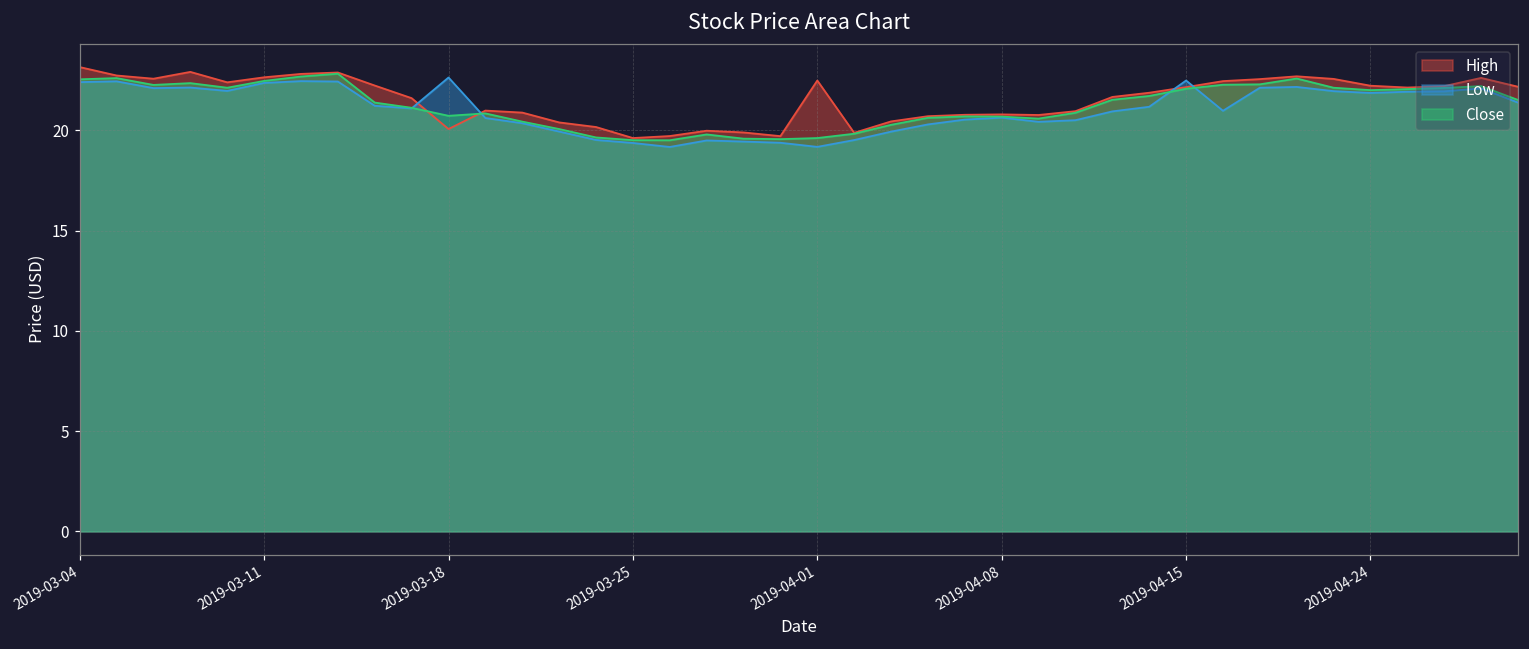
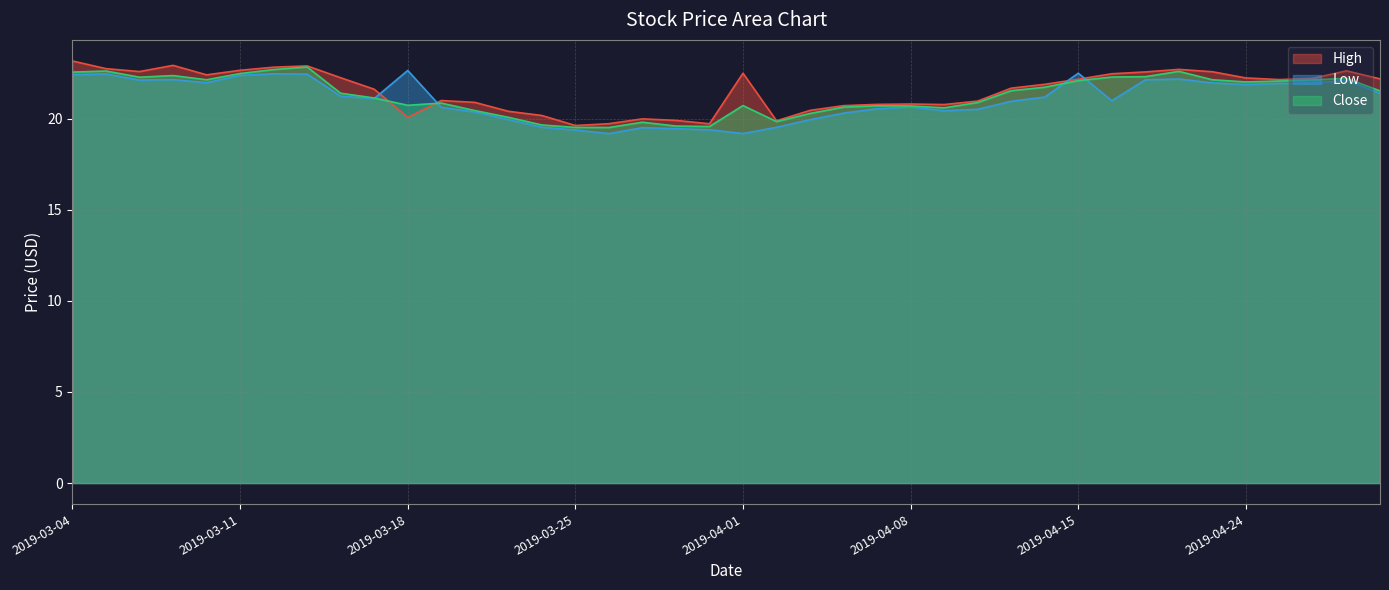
  {
    "High": {
      "2019-03-04": 23.2,
      "2019-03-11": 22.7,
      "2019-03-18": 20.1,
      "2019-04-01": 22.5,
      "2019-04-24": 22.2
    },
    "Low": {
      "2019-03-04": 22.4,
      "2019-03-18": 22.6,
      "2019-03-25": 19.4,
      "2019-04-01": 19.2,
      "2019-04-15": 22.5,
      "2019-04-24": 21.9
    },
    "Close": {
      "2019-03-04": 22.5,
      "2019-03-18": 20.7,
-     "2019-04-01": 19.6,
+     "2019-04-01": 20.7,
      "2019-04-24": 22.0
    }
  }
